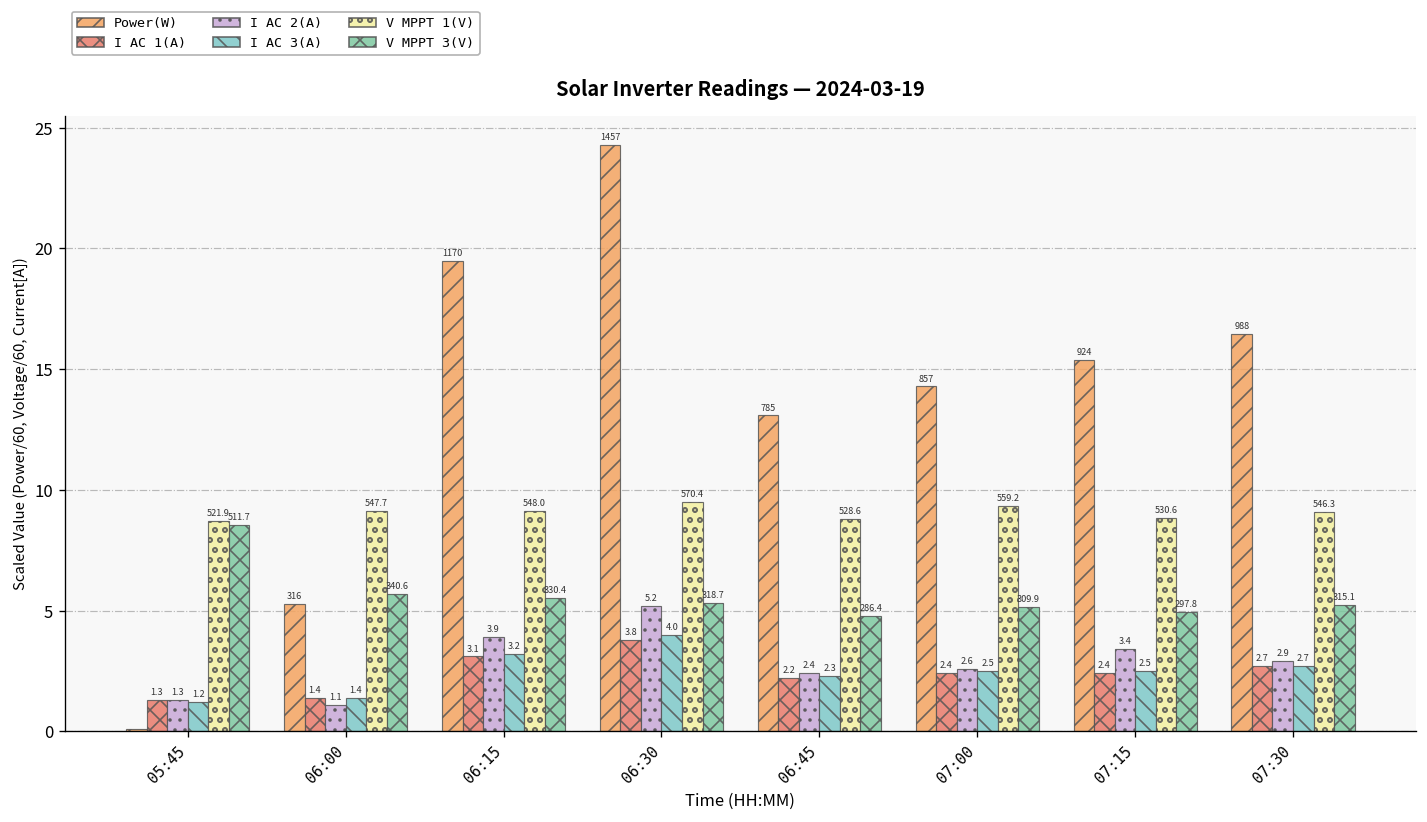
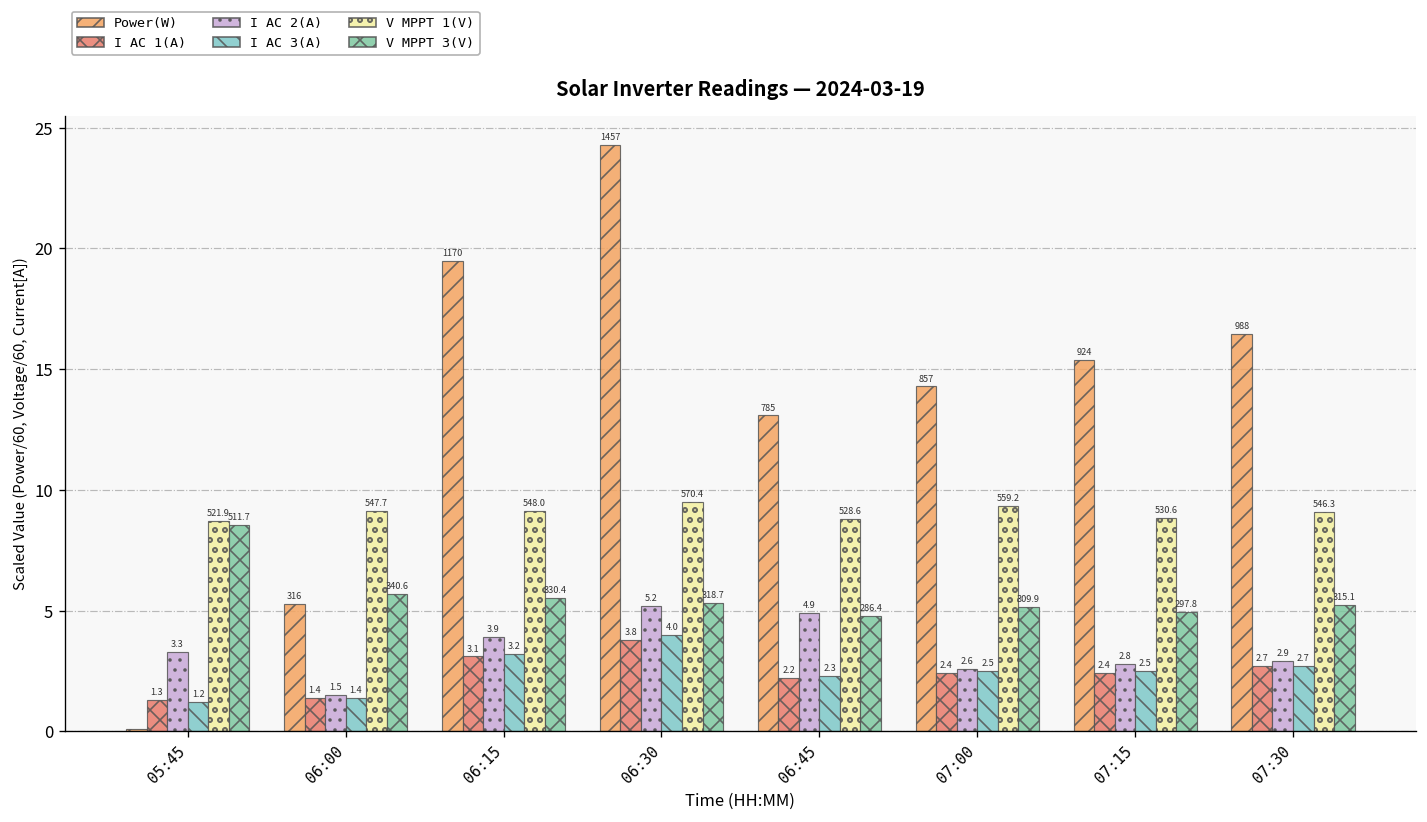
  {
    "I AC 2(A)": {
-     "05:45": 1.3,
-     "06:00": 1.1,
+     "05:45": 3.3,
+     "06:00": 1.5,
      "06:15": 3.9,
      "06:30": 5.2,
-     "06:45": 2.4,
+     "06:45": 4.9,
      "07:00": 2.6,
-     "07:15": 3.4,
+     "07:15": 2.8,
      "07:30": 2.9
    }
  }
